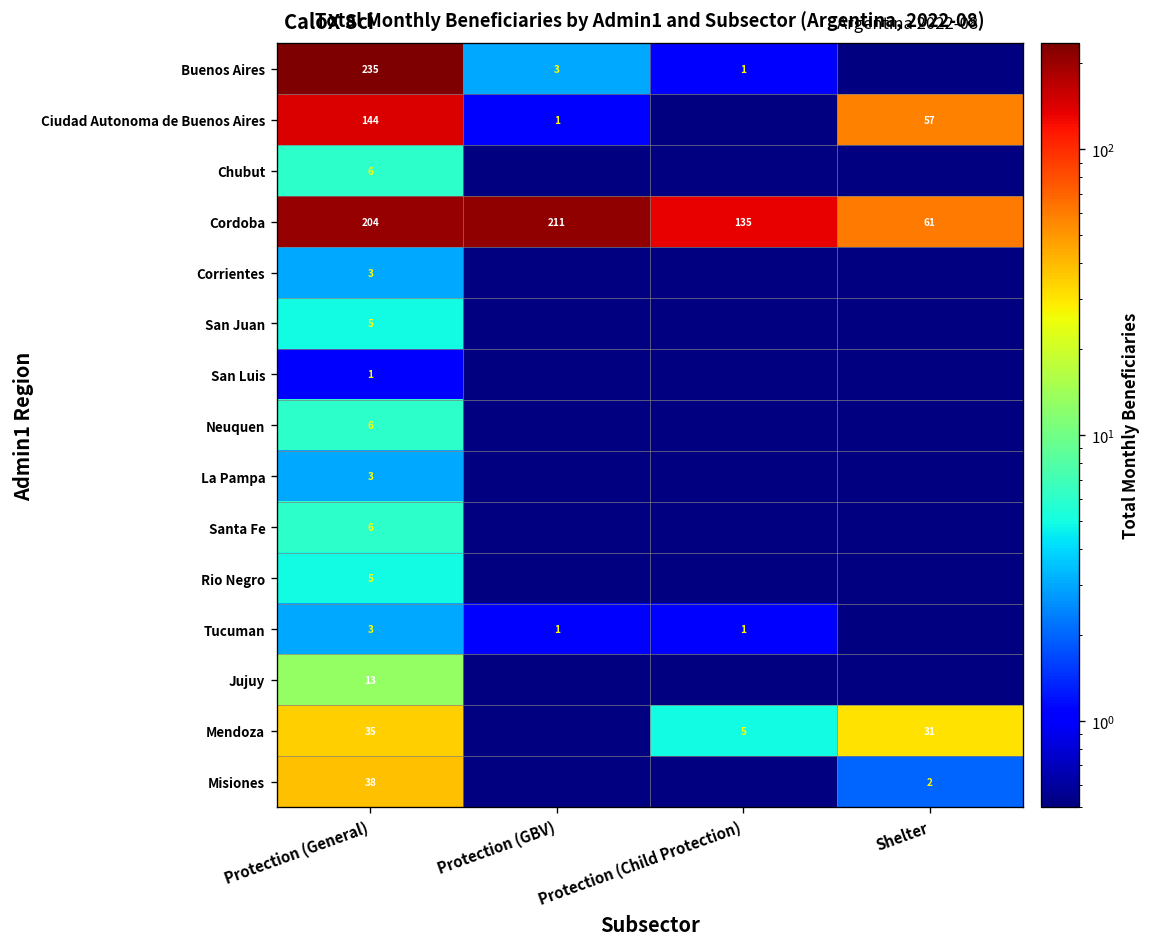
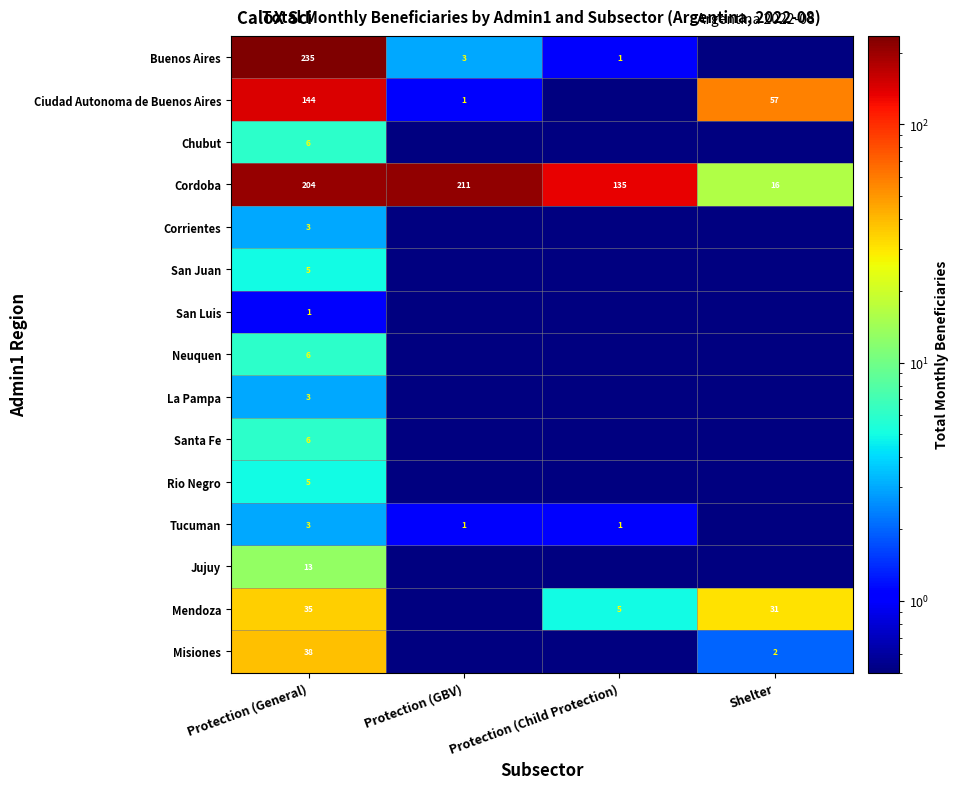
  {
    "Buenos Aires": {
      "Protection (General)": 235,
      "Protection (GBV)": 3,
      "Protection (Child Protection)": 1
    },
    "Ciudad Autonoma de Buenos Aires": {
      "Protection (General)": 144,
      "Protection (GBV)": 1,
      "Shelter": 57
    },
    "Chubut": {
      "Protection (General)": 6
    },
    "Cordoba": {
      "Protection (General)": 204,
      "Protection (GBV)": 211,
      "Protection (Child Protection)": 135,
-     "Shelter": 61
+     "Shelter": 16
    },
    "Corrientes": {
      "Protection (General)": 3
    },
    "San Juan": {
      "Protection (General)": 5
    },
    "San Luis": {
      "Protection (General)": 1
    },
    "Neuquen": {
      "Protection (General)": 6
    },
    "La Pampa": {
      "Protection (General)": 3
    },
    "Santa Fe": {
      "Protection (General)": 6
    },
    "Rio Negro": {
      "Protection (General)": 5
    },
    "Tucuman": {
      "Protection (General)": 3,
      "Protection (GBV)": 1,
      "Protection (Child Protection)": 1
    },
    "Jujuy": {
      "Protection (General)": 13
    },
    "Mendoza": {
      "Protection (General)": 35,
      "Protection (Child Protection)": 5,
      "Shelter": 31
    },
    "Misiones": {
      "Protection (General)": 38,
      "Shelter": 2
    }
  }
